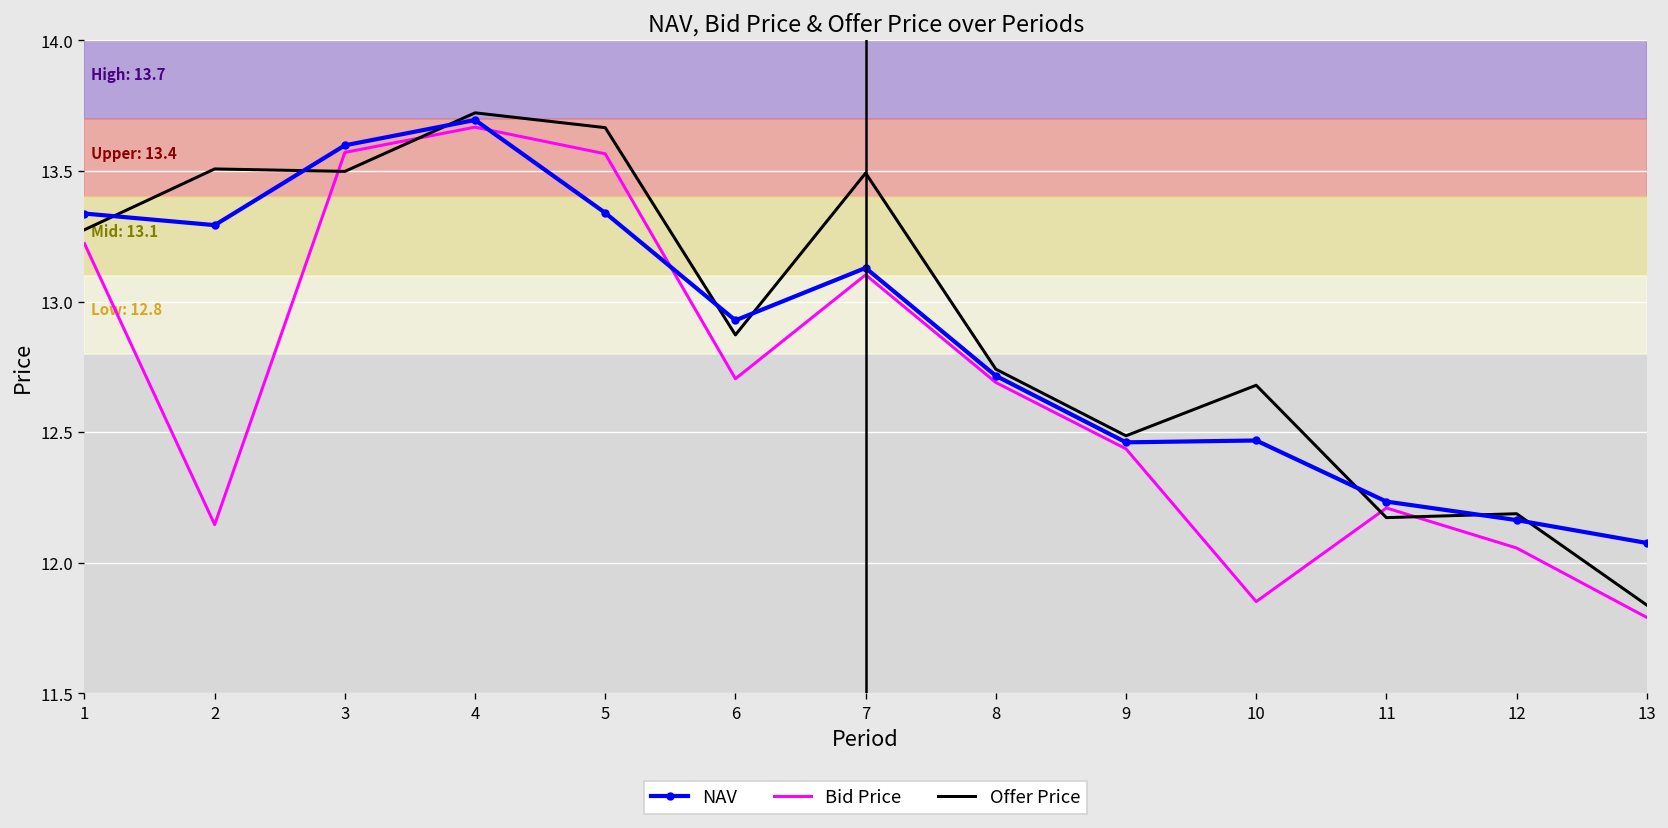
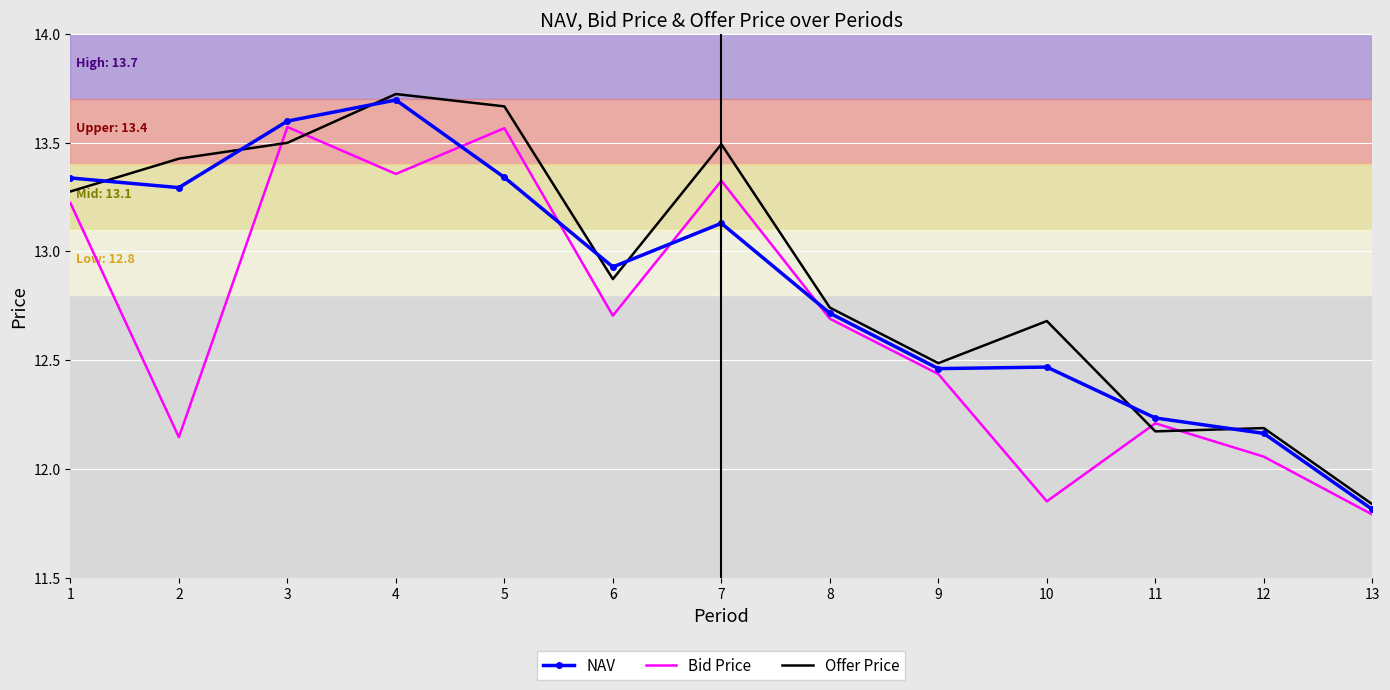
  {
    "NAV": {
      "1": 13.34,
      "2": 13.29,
      "3": 13.60,
      "4": 13.70,
      "5": 13.34,
      "6": 12.93,
      "7": 13.13,
      "8": 12.72,
      "9": 12.46,
      "10": 12.47,
      "11": 12.23,
      "12": 12.16,
-     "13": 12.08
+     "13": 11.81
    },
    "Bid Price": {
      "1": 13.22,
      "2": 12.15,
      "3": 13.57,
-     "4": 13.67,
+     "4": 13.36,
      "5": 13.57,
      "6": 12.70,
-     "7": 13.10,
+     "7": 13.32,
      "8": 12.69,
      "9": 12.44,
      "10": 11.85,
      "11": 12.21,
      "12": 12.06,
      "13": 11.79
    },
    "Offer Price": {
-     "2": 13.51,
+     "2": 13.43,
      "3": 13.50,
      "4": 13.72,
      "5": 13.67,
      "6": 12.87,
      "7": 13.49,
      "8": 12.74,
      "9": 12.49,
      "10": 12.68,
      "11": 12.17,
      "12": 12.19,
      "13": 11.84
    }
  }
